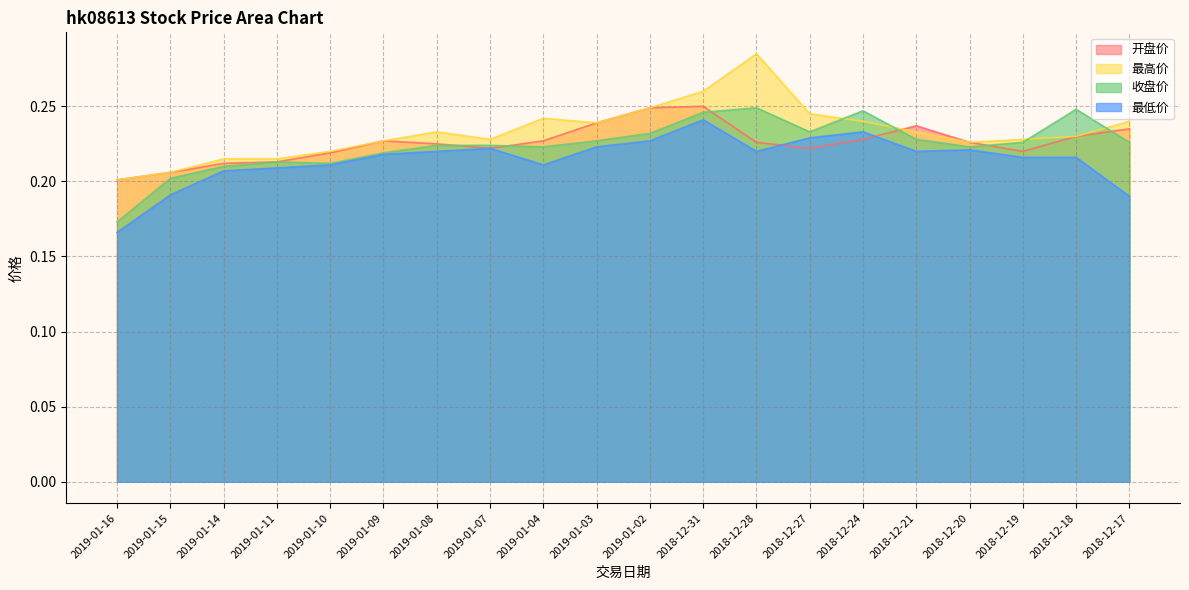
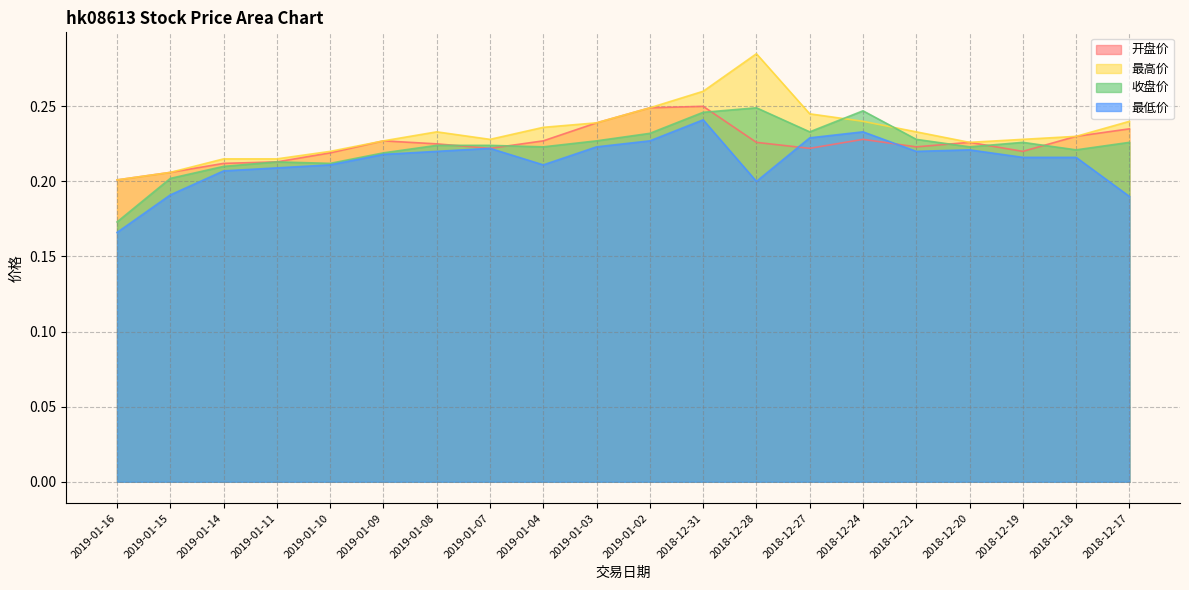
  {
    "开盘价": {
      "2019-01-14": 0.212,
      "2019-01-04": 0.227,
      "2018-12-31": 0.250,
      "2018-12-28": 0.226,
      "2018-12-27": 0.222,
      "2018-12-24": 0.228,
-     "2018-12-21": 0.237,
+     "2018-12-21": 0.223,
      "2018-12-19": 0.220,
      "2018-12-17": 0.235
    },
    "最高价": {
      "2019-01-14": 0.215,
      "2019-01-11": 0.215,
      "2019-01-08": 0.233,
      "2019-01-07": 0.228,
-     "2019-01-04": 0.242,
+     "2019-01-04": 0.236,
      "2018-12-31": 0.260,
      "2018-12-28": 0.285,
      "2018-12-27": 0.245,
      "2018-12-24": 0.240,
      "2018-12-21": 0.233,
      "2018-12-19": 0.228,
      "2018-12-17": 0.240
    },
    "收盘价": {
      "2019-01-16": 0.173,
      "2019-01-15": 0.202,
      "2019-01-14": 0.210,
      "2019-01-07": 0.224,
      "2019-01-04": 0.223,
      "2019-01-03": 0.227,
      "2019-01-02": 0.232,
      "2018-12-31": 0.246,
      "2018-12-28": 0.249,
      "2018-12-27": 0.233,
      "2018-12-24": 0.247,
      "2018-12-21": 0.228,
      "2018-12-20": 0.223,
      "2018-12-19": 0.226,
-     "2018-12-18": 0.248,
+     "2018-12-18": 0.221,
      "2018-12-17": 0.226
    },
    "最低价": {
      "2019-01-16": 0.166,
      "2019-01-15": 0.19,
      "2019-01-14": 0.207,
      "2019-01-11": 0.21,
      "2019-01-08": 0.22,
      "2019-01-04": 0.21,
      "2019-01-03": 0.223,
      "2019-01-02": 0.227,
      "2018-12-31": 0.24,
-     "2018-12-28": 0.22,
+     "2018-12-28": 0.20,
      "2018-12-27": 0.23,
      "2018-12-24": 0.233,
      "2018-12-21": 0.22,
      "2018-12-20": 0.22,
      "2018-12-19": 0.216,
      "2018-12-18": 0.216,
      "2018-12-17": 0.19
    }
  }
